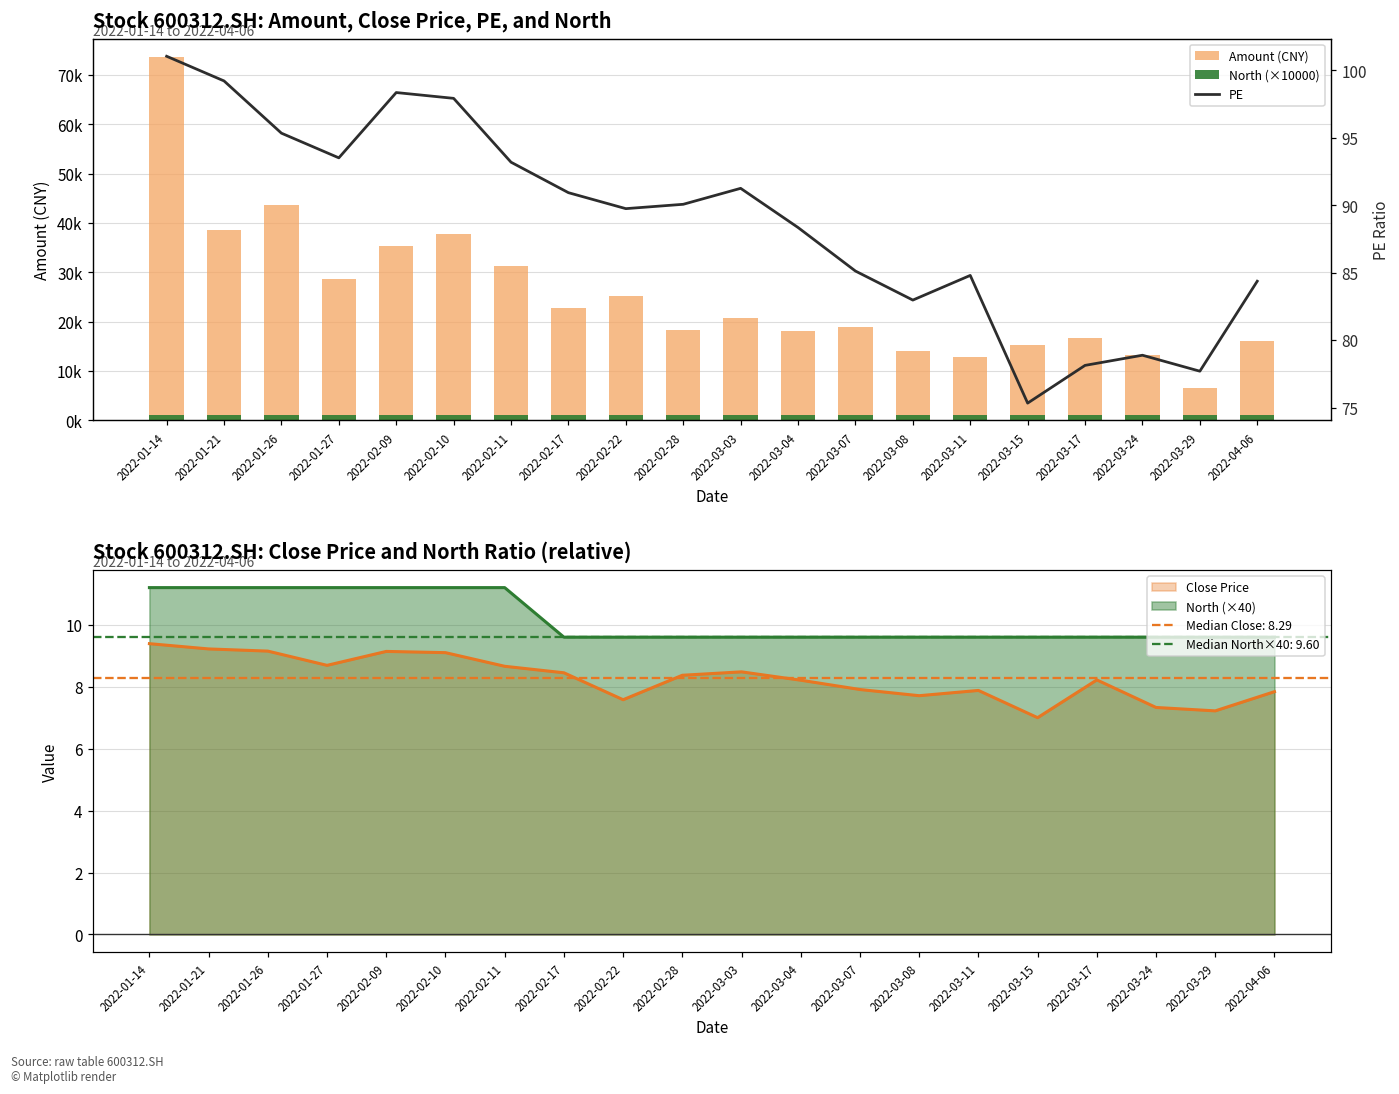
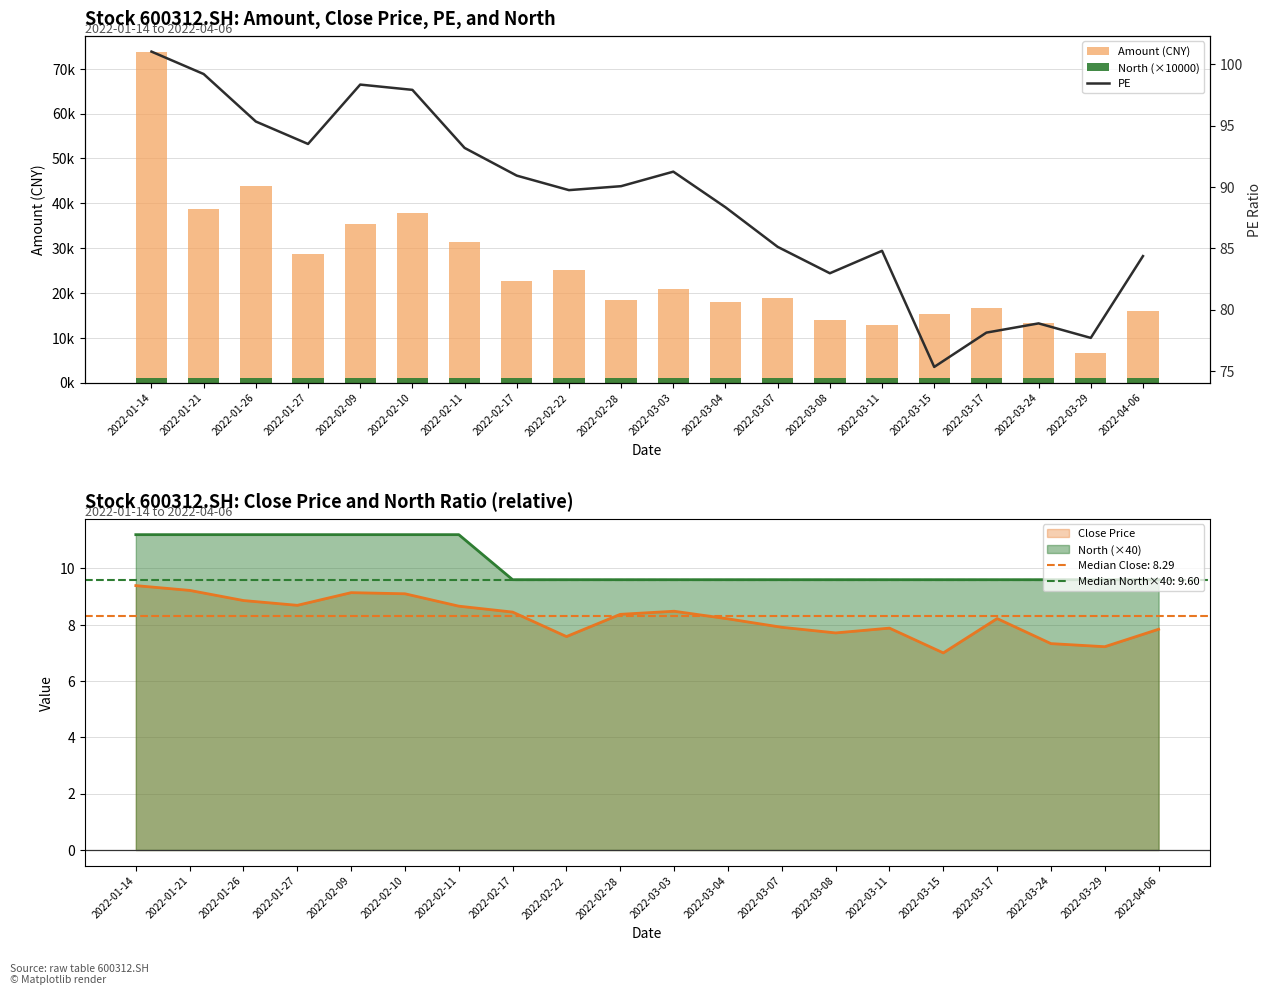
  {
    "Stock 600312.SH: Close Price and North Ratio (relative)": {
      "Close Price": {
        "2022-01-14": 9.4,
        "2022-01-21": 9.2,
-       "2022-01-26": 9.2,
+       "2022-01-26": 8.9,
        "2022-01-27": 8.7,
        "2022-02-09": 9.1,
        "2022-02-10": 9.1,
        "2022-02-11": 8.7,
        "2022-02-17": 8.5,
        "2022-02-22": 7.6,
        "2022-02-28": 8.4,
        "2022-03-03": 8.5,
        "2022-03-04": 8.2,
        "2022-03-07": 7.9,
        "2022-03-08": 7.7,
        "2022-03-11": 7.9,
        "2022-03-15": 7.0,
        "2022-03-17": 8.2,
        "2022-03-24": 7.3,
        "2022-03-29": 7.2,
        "2022-04-06": 7.8
      },
      "North (×40)": {
        "2022-01-26": 11.2,
        "2022-01-27": 11.2,
        "2022-02-09": 11.2,
        "2022-02-10": 11.2,
        "2022-02-11": 11.2,
        "2022-02-17": 9.6,
        "2022-02-22": 9.6,
        "2022-02-28": 9.6,
        "2022-03-03": 9.6,
        "2022-03-04": 9.6,
        "2022-03-07": 9.6,
        "2022-03-08": 9.6,
        "2022-03-11": 9.6,
        "2022-03-15": 9.6,
        "2022-03-17": 9.6
      }
    }
  }
